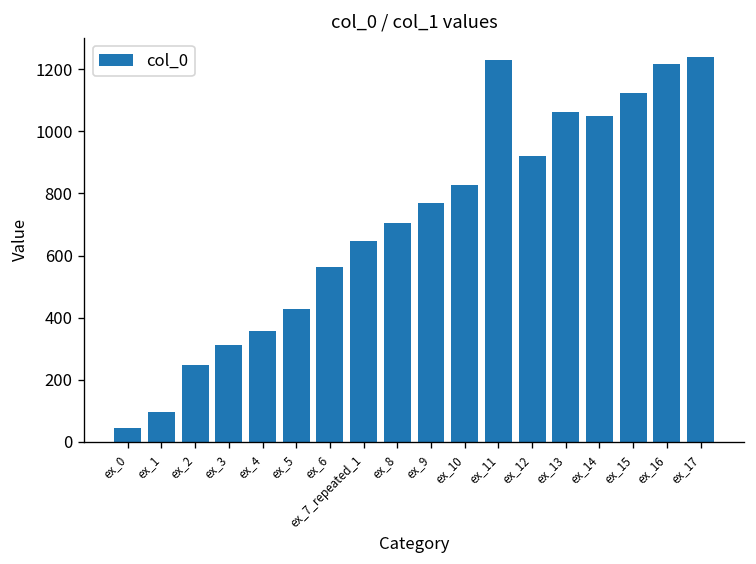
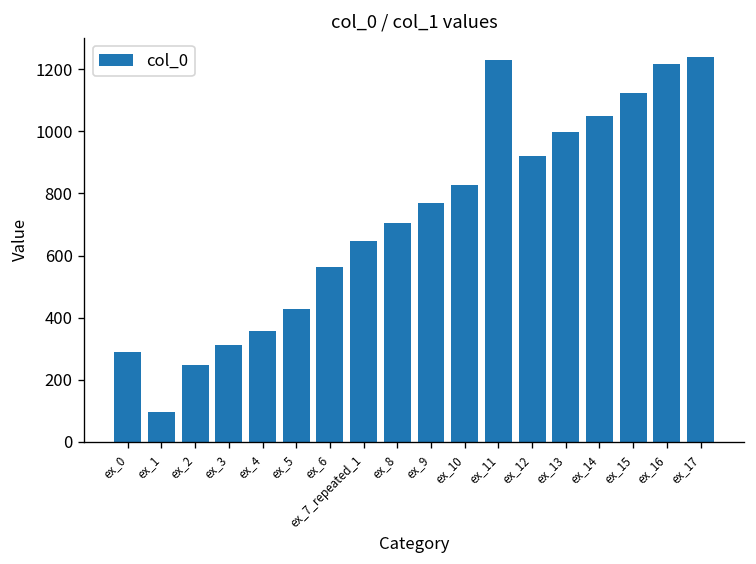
  {
-   "ex_0": 40,
+   "ex_0": 290,
    "ex_1": 100,
    "ex_2": 250,
    "ex_3": 310,
    "ex_4": 360,
    "ex_5": 430,
    "ex_6": 560,
    "ex_7_repeated_1": 650,
    "ex_8": 700,
    "ex_9": 770,
    "ex_10": 830,
    "ex_11": 1230,
    "ex_12": 920,
-   "ex_13": 1060,
+   "ex_13": 1000,
    "ex_14": 1050,
    "ex_15": 1120,
    "ex_16": 1220,
    "ex_17": 1240
  }
